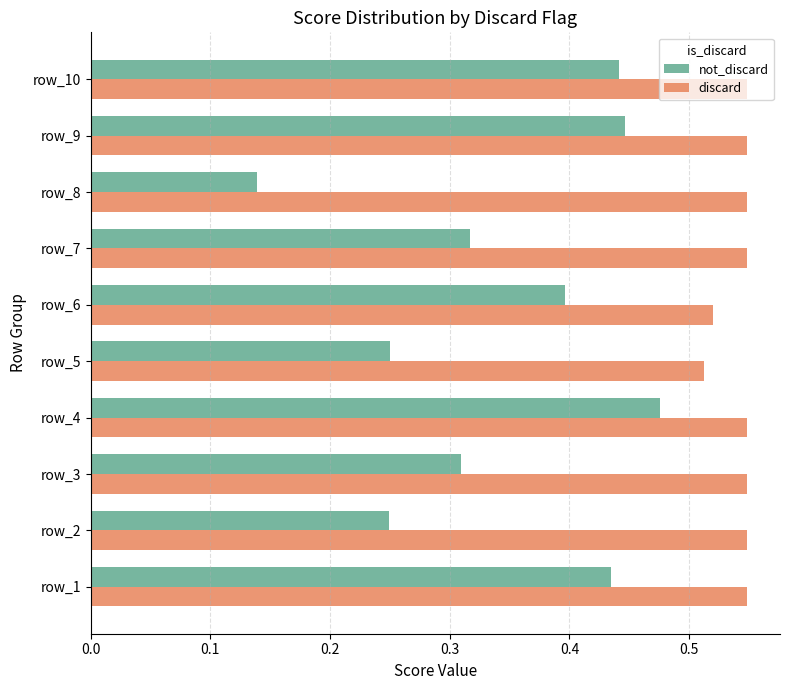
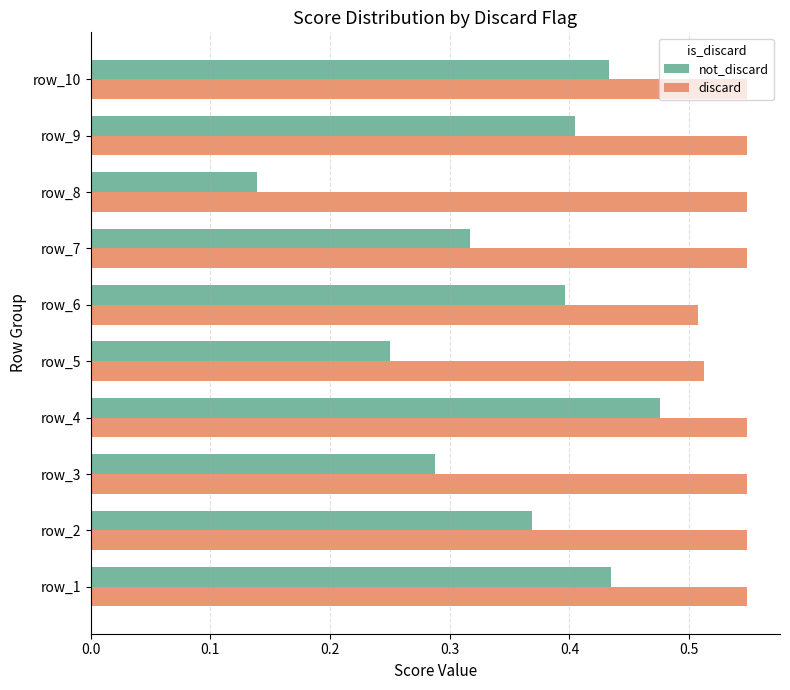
  {
    "not_discard": {
-     "row_10": 0.441,
-     "row_9": 0.446,
+     "row_10": 0.433,
+     "row_9": 0.405,
      "row_8": 0.139,
      "row_7": 0.317,
      "row_6": 0.396,
      "row_5": 0.250,
      "row_4": 0.476,
-     "row_3": 0.309,
-     "row_2": 0.249,
+     "row_3": 0.288,
+     "row_2": 0.369,
      "row_1": 0.435
    },
    "discard": {
      "row_9": 0.548,
      "row_8": 0.548,
      "row_7": 0.548,
-     "row_6": 0.520,
+     "row_6": 0.507,
      "row_5": 0.512,
      "row_4": 0.548,
      "row_3": 0.548,
      "row_2": 0.548,
      "row_1": 0.548
    }
  }
